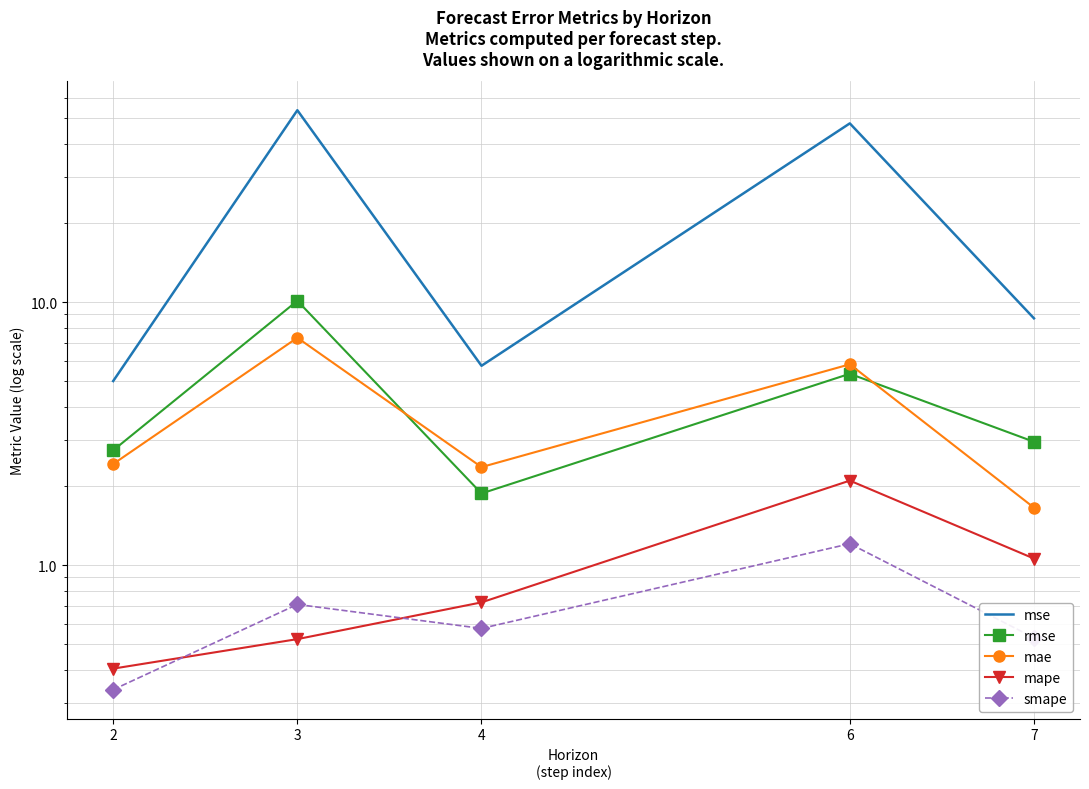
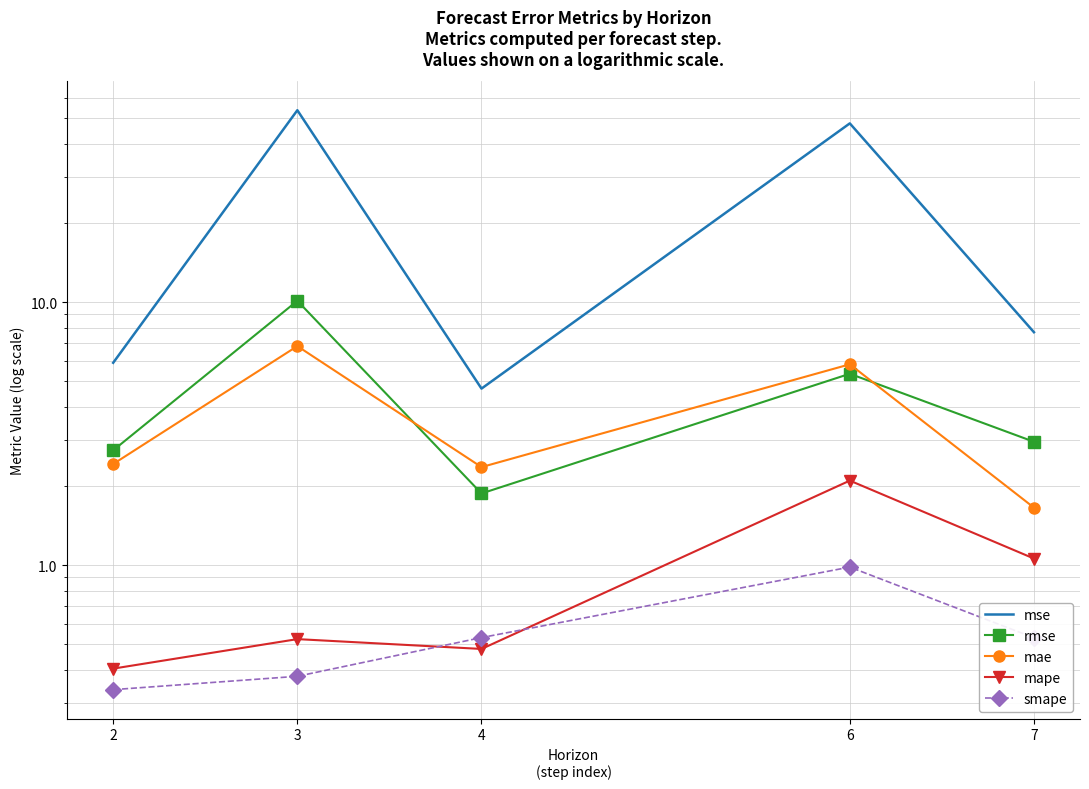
  {
    "mse": {
-     "2": 5.0,
+     "2": 5.9,
      "3": 54,
-     "4": 5.7,
+     "4": 4.7,
      "6": 48,
-     "7": 8.7
+     "7": 7.7
    },
    "rmse": {
      "2": 2.7,
      "3": 10.1,
      "4": 1.9,
      "6": 5.3,
      "7": 2.9
    },
    "mae": {
      "2": 2.4,
-     "3": 7.3,
+     "3": 6.8,
      "4": 2.4,
      "6": 5.8,
      "7": 1.7
    },
    "mape": {
      "2": 0.40,
      "3": 0.52,
-     "4": 0.72,
+     "4": 0.48,
      "6": 2.1,
      "7": 1.06
    },
    "smape": {
      "2": 0.34,
-     "3": 0.71,
-     "4": 0.58,
-     "6": 1.2
+     "3": 0.38,
+     "4": 0.53,
+     "6": 0.98
    }
  }
